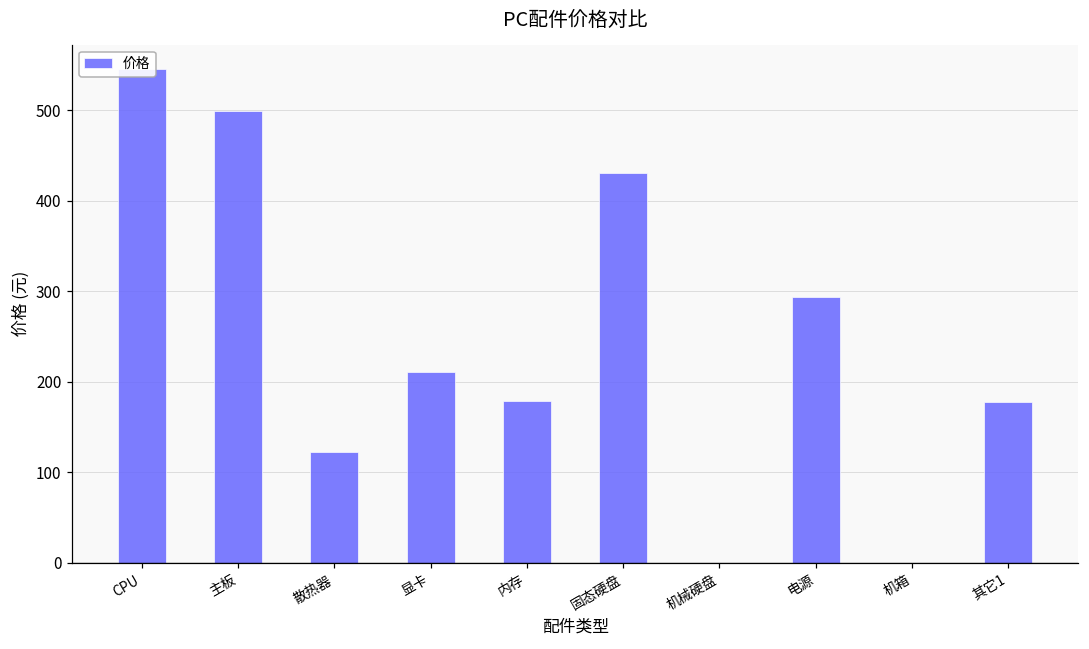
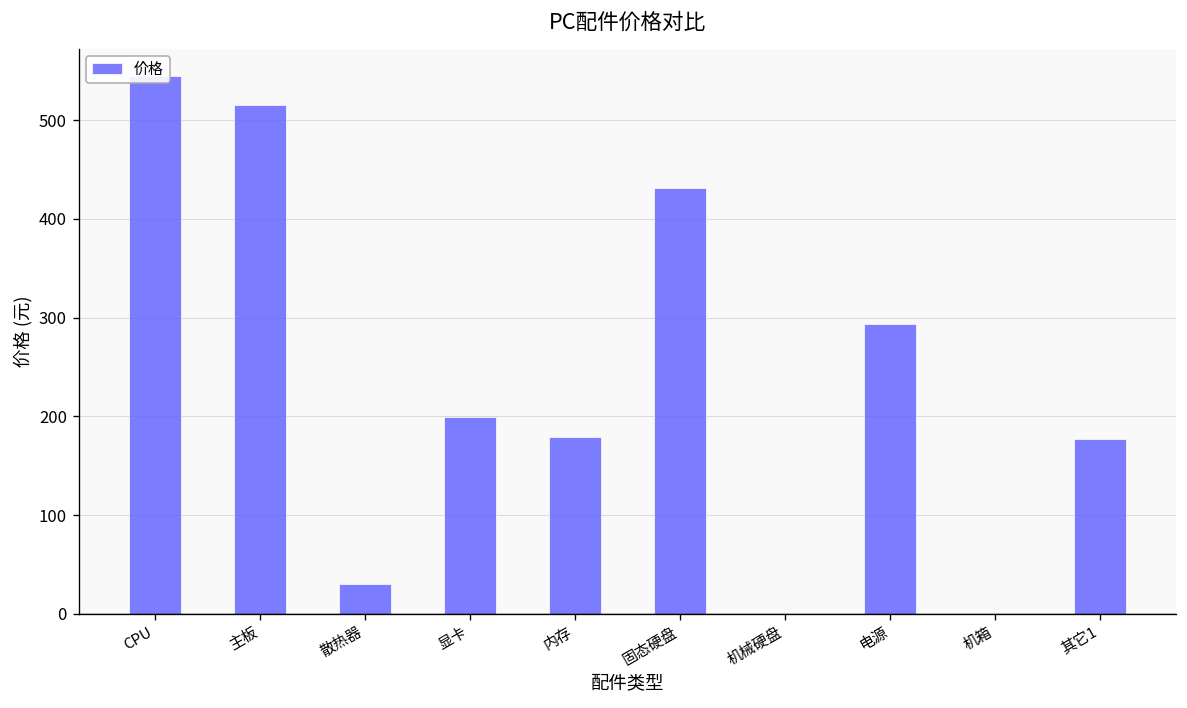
  {
-   "主板": 500,
-   "散热器": 120,
-   "显卡": 210,
+   "主板": 520,
+   "散热器": 30,
+   "显卡": 200,
    "内存": 180,
    "固态硬盘": 430,
    "机械硬盘": 0,
    "电源": 290,
    "机箱": 0,
    "其它1": 180
  }
